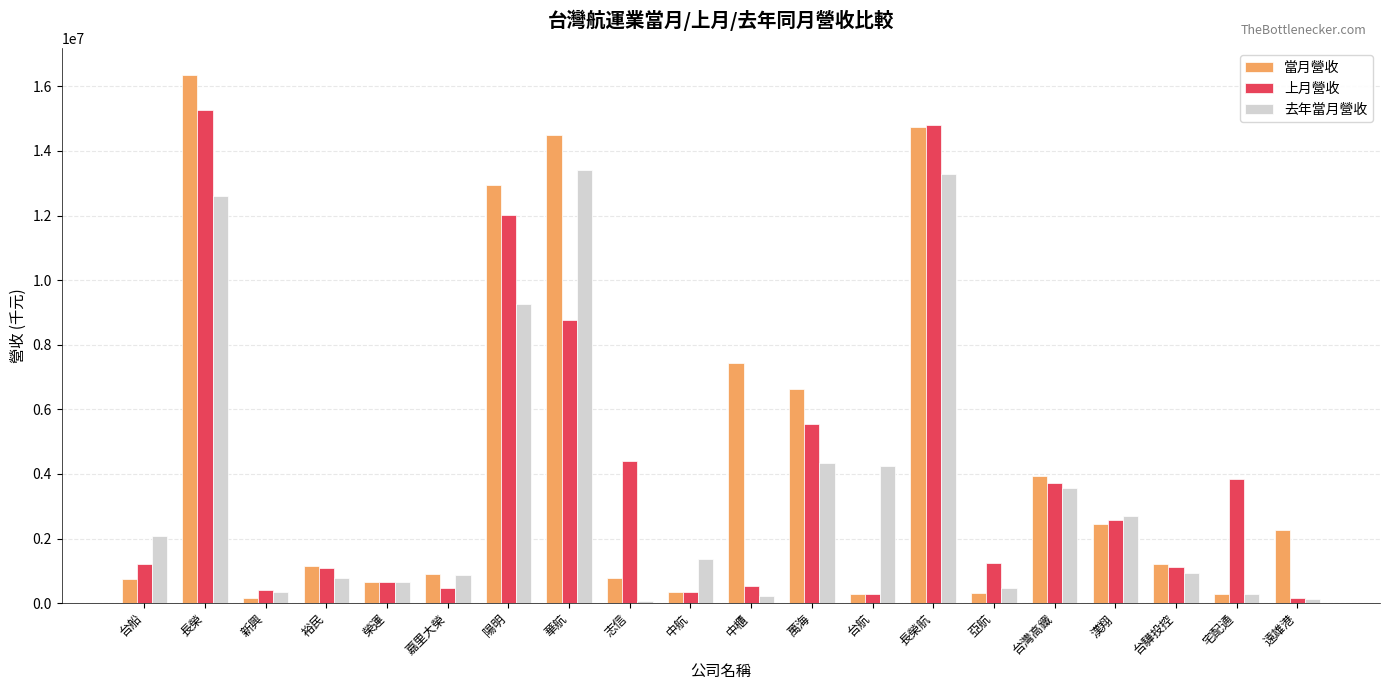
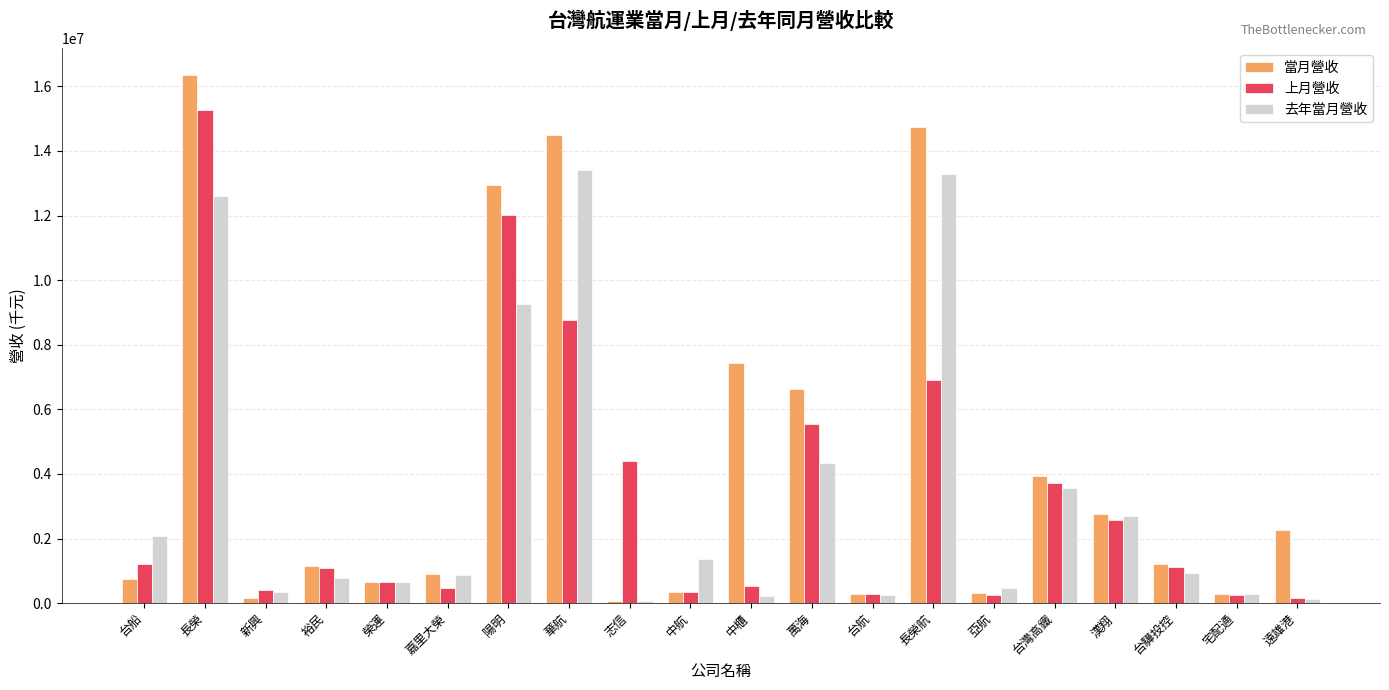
  {
    "當月營收": {
      "台船": 800000,
      "長榮": 16400000,
      "新興": 200000,
      "裕民": 1200000,
      "榮運": 700000,
      "嘉里大榮": 900000,
      "陽明": 12900000,
      "華航": 14500000,
-     "志信": 800000,
+     "志信": 100000,
      "中航": 300000,
      "中櫃": 7400000,
      "萬海": 6600000,
      "台航": 300000,
      "長榮航": 14700000,
      "亞航": 300000,
      "台灣高鐵": 3900000,
-     "漢翔": 2500000,
+     "漢翔": 2700000,
      "台驊投控": 1200000,
      "宅配通": 300000,
      "遠雄港": 2300000
    },
    "上月營收": {
      "台船": 1200000,
      "長榮": 15300000,
      "新興": 400000,
      "裕民": 1100000,
      "榮運": 700000,
      "嘉里大榮": 500000,
      "陽明": 12000000,
      "華航": 8800000,
      "志信": 4400000,
      "中航": 300000,
      "中櫃": 500000,
      "萬海": 5500000,
      "台航": 300000,
-     "長榮航": 14800000,
-     "亞航": 1200000,
+     "長榮航": 6900000,
+     "亞航": 200000,
      "台灣高鐵": 3700000,
      "漢翔": 2600000,
      "台驊投控": 1100000,
-     "宅配通": 3900000,
+     "宅配通": 300000,
      "遠雄港": 200000
    },
    "去年當月營收": {
      "台船": 2100000,
      "長榮": 12600000,
      "新興": 300000,
      "裕民": 800000,
      "榮運": 600000,
      "嘉里大榮": 900000,
      "陽明": 9300000,
      "華航": 13400000,
      "志信": 100000,
      "中航": 1400000,
      "中櫃": 200000,
      "萬海": 4300000,
-     "台航": 4200000,
+     "台航": 200000,
      "長榮航": 13300000,
      "亞航": 500000,
      "台灣高鐵": 3600000,
      "漢翔": 2700000,
      "台驊投控": 900000,
      "宅配通": 300000,
      "遠雄港": 100000
    }
  }
